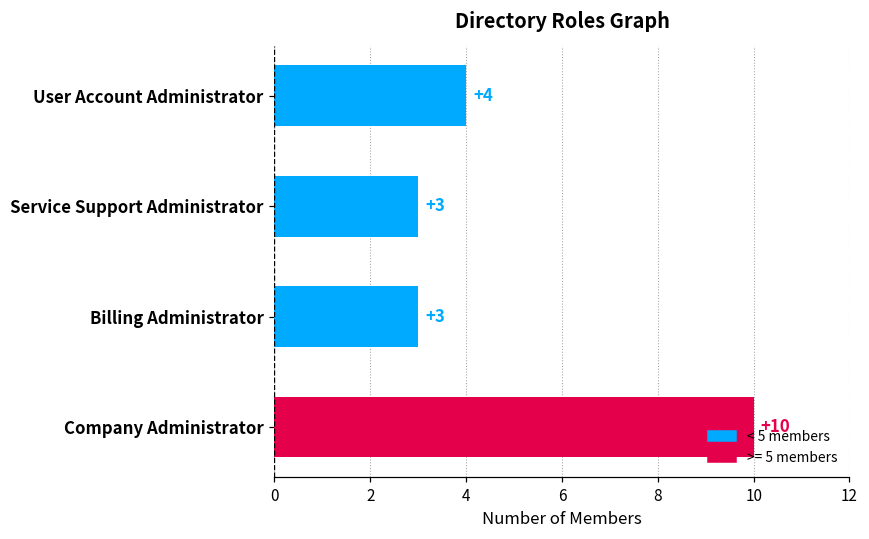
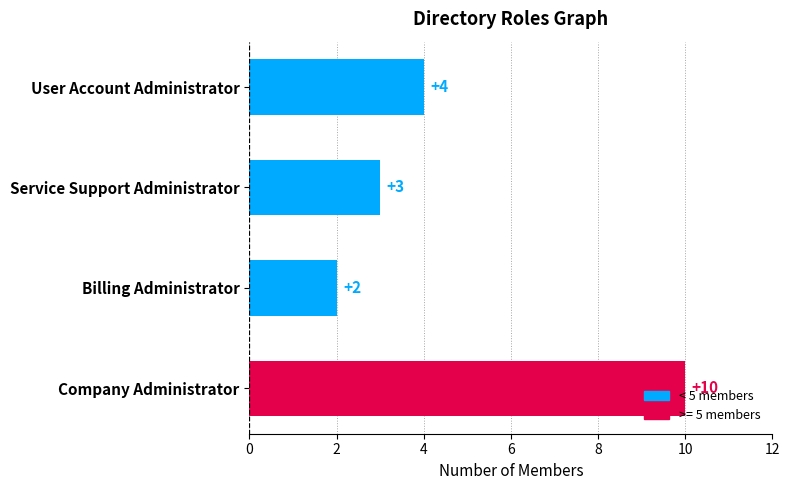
  {
    "User Account Administrator": "+4",
    "Service Support Administrator": "+3",
-   "Billing Administrator": "+3",
+   "Billing Administrator": "+2",
    "Company Administrator": "+10"
  }
